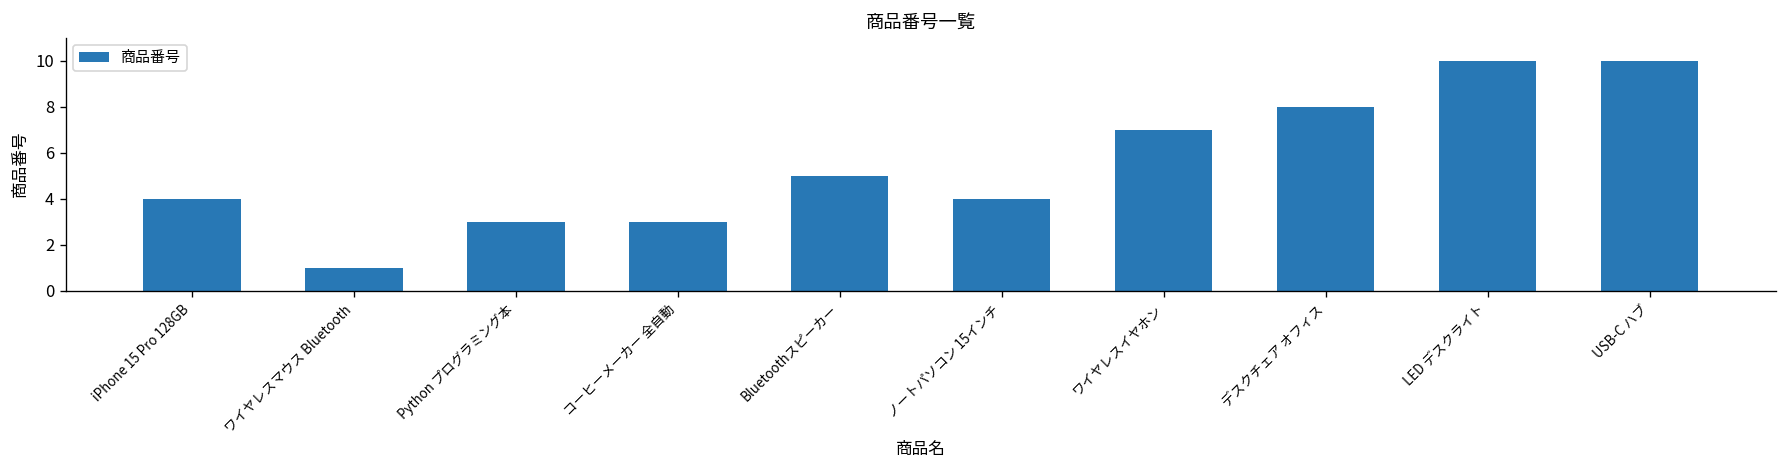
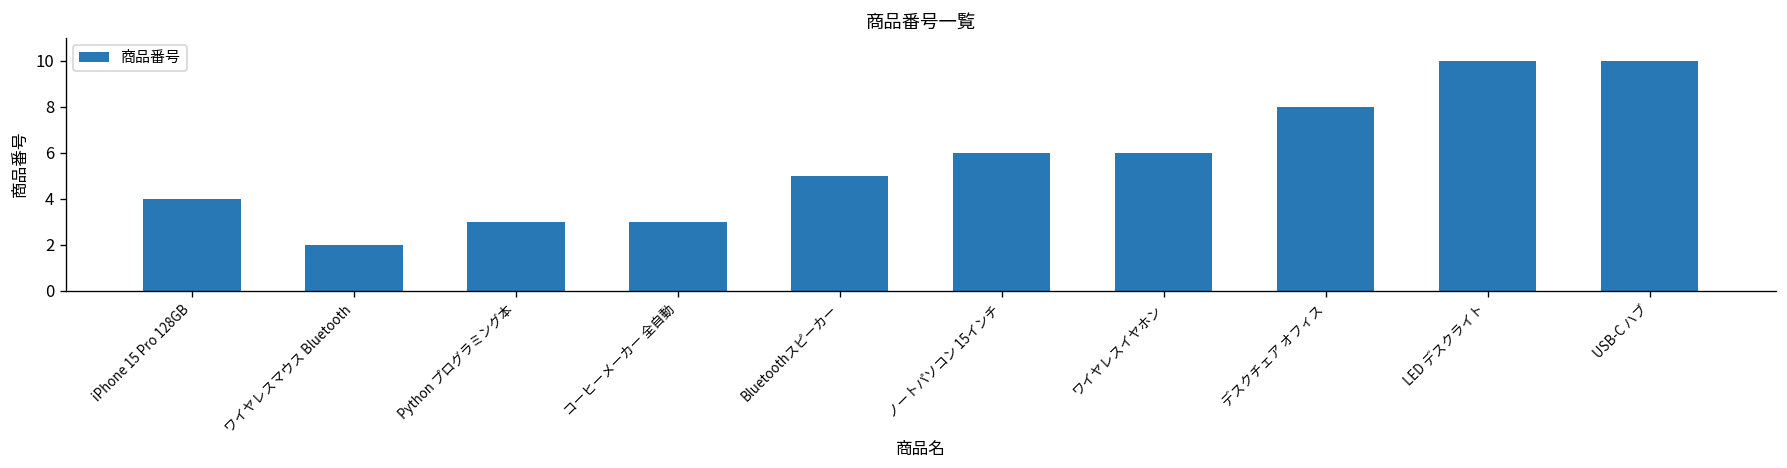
  {
    "iPhone 15 Pro 128GB": 4,
-   "ワイヤレスマウス Bluetooth": 1,
+   "ワイヤレスマウス Bluetooth": 2,
    "Python プログラミング本": 3,
    "コーヒーメーカー 全自動": 3,
    "Bluetoothスピーカー": 5,
-   "ノートパソコン 15インチ": 4,
-   "ワイヤレスイヤホン": 7,
+   "ノートパソコン 15インチ": 6,
+   "ワイヤレスイヤホン": 6,
    "デスクチェア オフィス": 8,
    "LED デスクライト": 10,
    "USB-C ハブ": 10
  }
